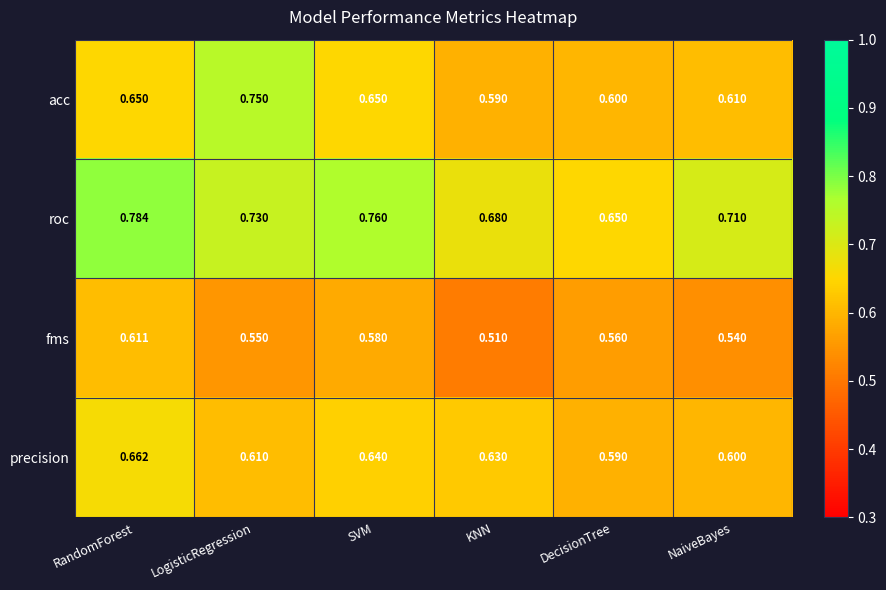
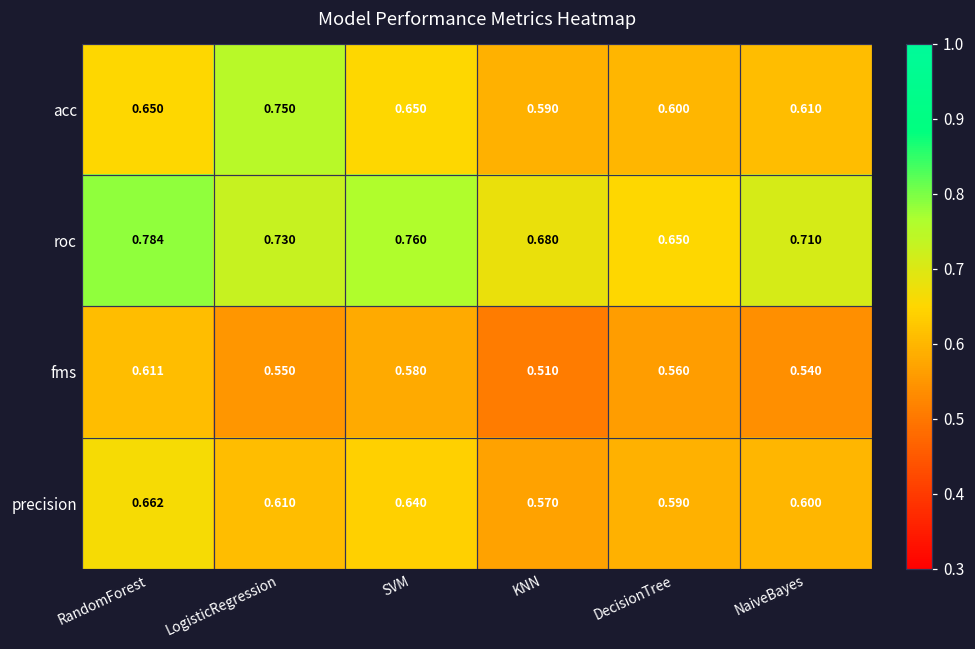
  {
    "acc": {
      "RandomForest": 0.650,
      "LogisticRegression": 0.750,
      "SVM": 0.650,
      "KNN": 0.590,
      "DecisionTree": 0.600,
      "NaiveBayes": 0.610
    },
    "roc": {
      "RandomForest": 0.784,
      "LogisticRegression": 0.730,
      "SVM": 0.760,
      "KNN": 0.680,
      "DecisionTree": 0.650,
      "NaiveBayes": 0.710
    },
    "fms": {
      "RandomForest": 0.611,
      "LogisticRegression": 0.550,
      "SVM": 0.580,
      "KNN": 0.510,
      "DecisionTree": 0.560,
      "NaiveBayes": 0.540
    },
    "precision": {
      "RandomForest": 0.662,
      "LogisticRegression": 0.610,
      "SVM": 0.640,
-     "KNN": 0.630,
+     "KNN": 0.570,
      "DecisionTree": 0.590,
      "NaiveBayes": 0.600
    }
  }
